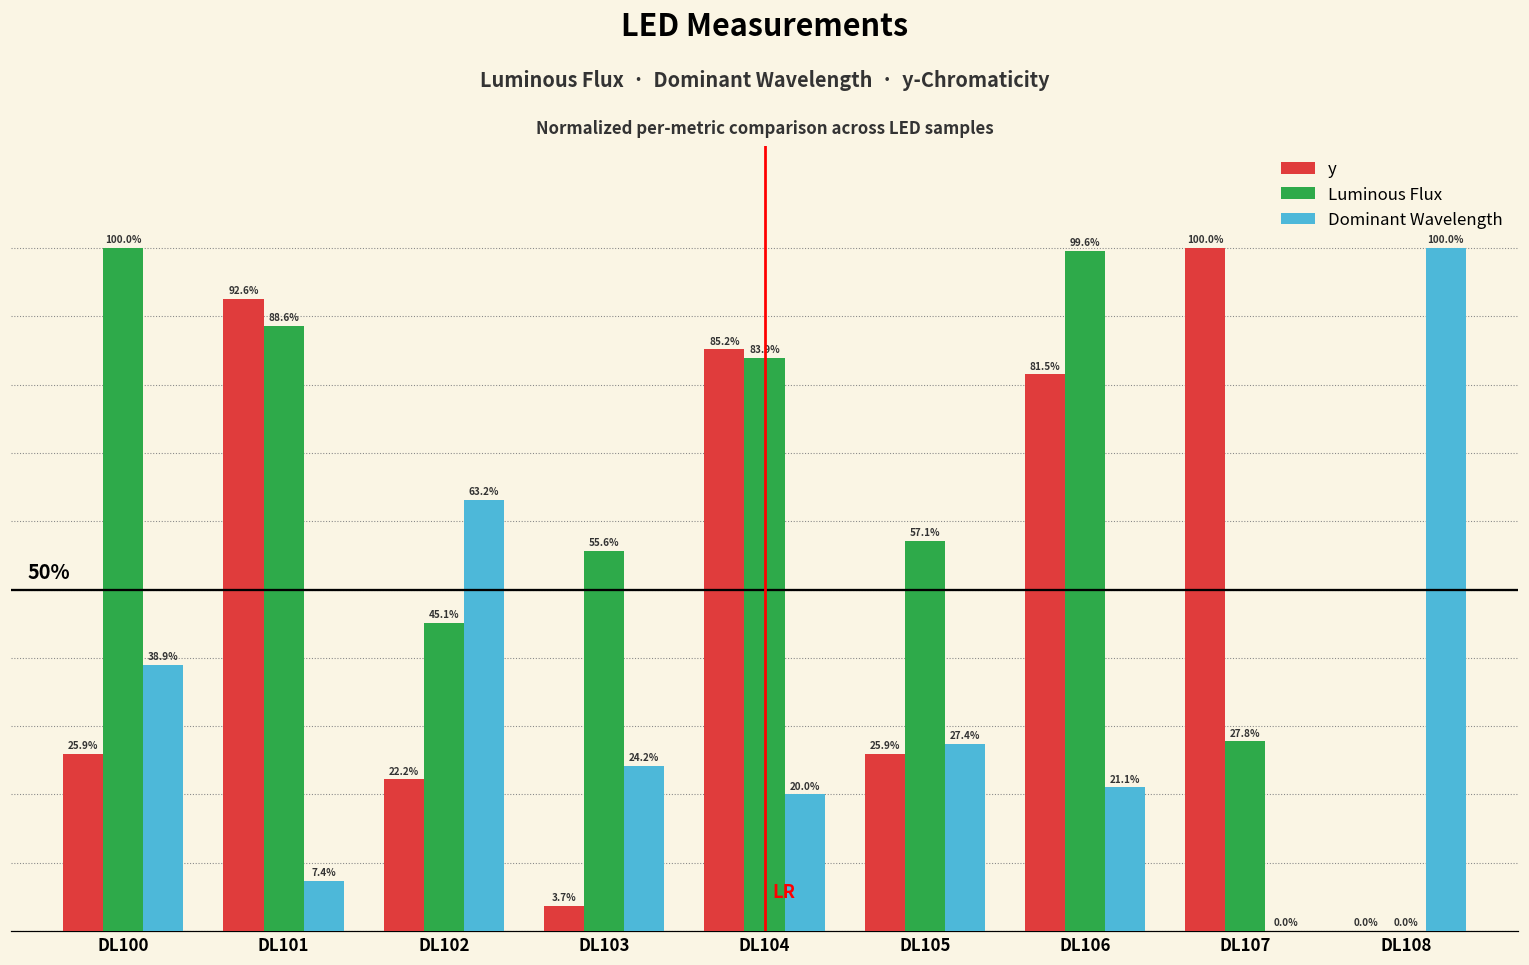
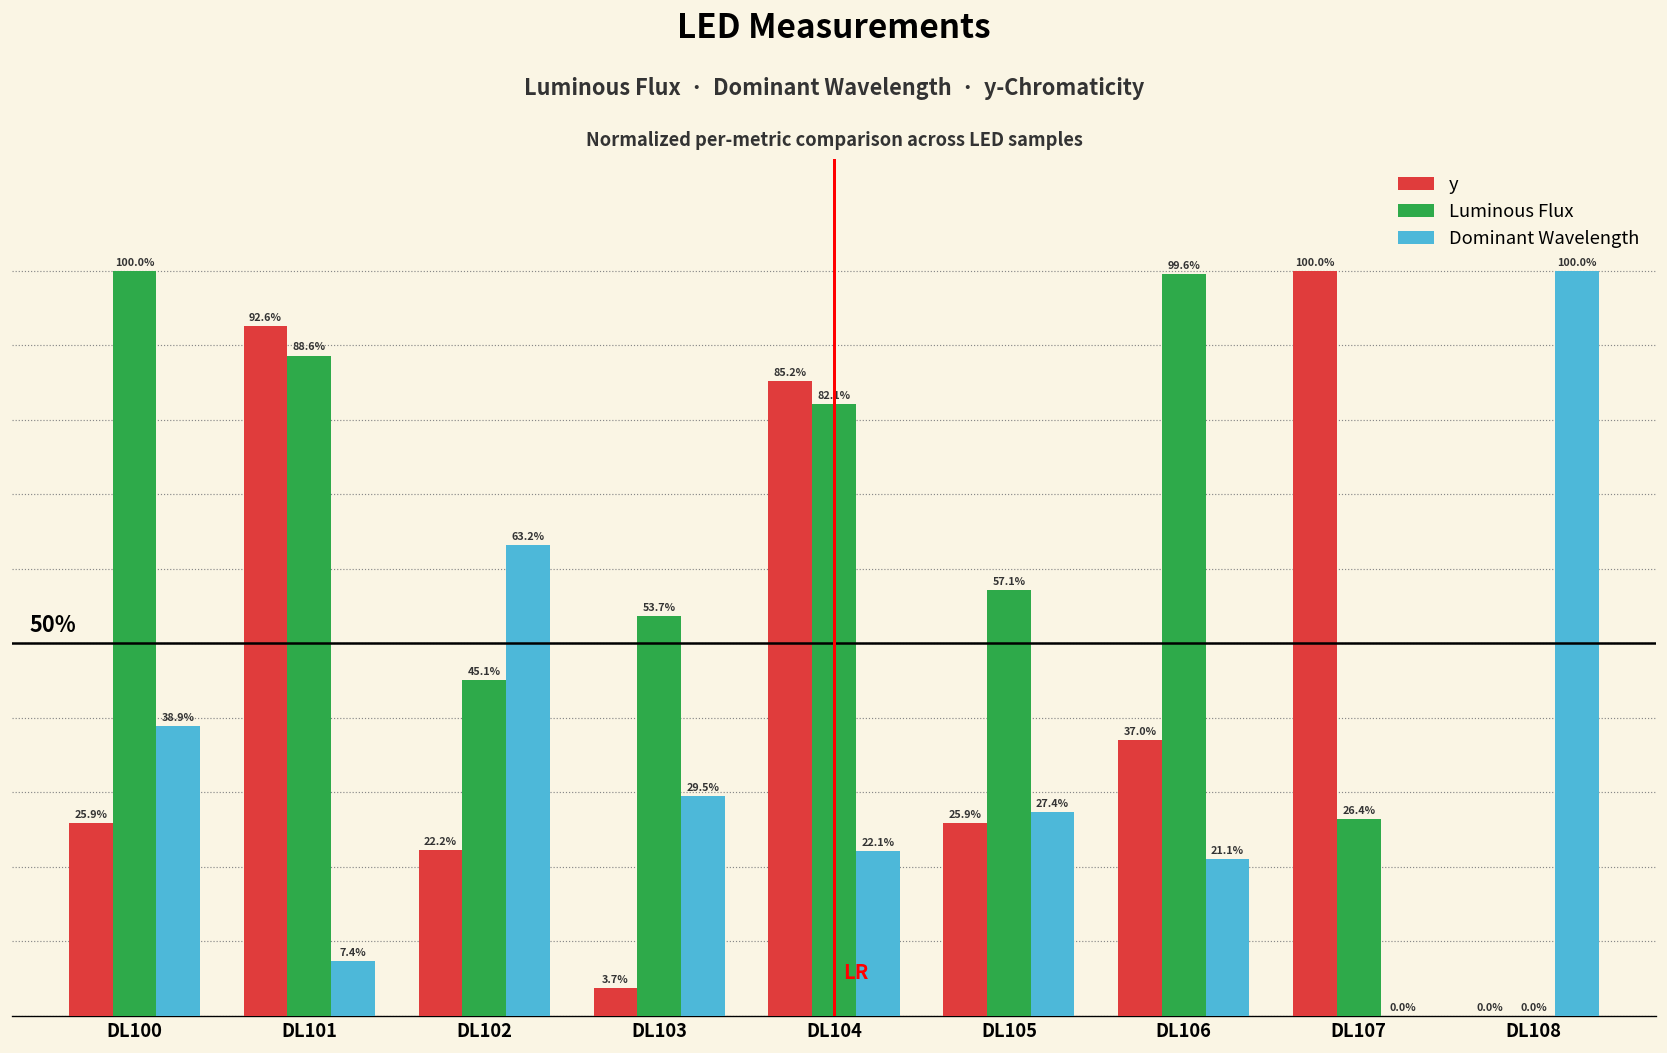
  {
    "y": {
      "DL100": "25.9%",
      "DL101": "92.6%",
      "DL102": "22.2%",
      "DL103": "3.7%",
      "DL104": "85.2%",
      "DL105": "25.9%",
-     "DL106": "81.5%",
+     "DL106": "37.0%",
      "DL107": "100.0%",
      "DL108": "0.0%"
    },
    "Luminous Flux": {
      "DL100": "100.0%",
      "DL101": "88.6%",
      "DL102": "45.1%",
-     "DL103": "55.6%",
-     "DL104": "83.9%",
+     "DL103": "53.7%",
+     "DL104": "82.1%",
      "DL105": "57.1%",
      "DL106": "99.6%",
-     "DL107": "27.8%",
+     "DL107": "26.4%",
      "DL108": "0.0%"
    },
    "Dominant Wavelength": {
      "DL100": "38.9%",
      "DL101": "7.4%",
      "DL102": "63.2%",
-     "DL103": "24.2%",
-     "DL104": "20.0%",
+     "DL103": "29.5%",
+     "DL104": "22.1%",
      "DL105": "27.4%",
      "DL106": "21.1%",
      "DL107": "0.0%",
      "DL108": "100.0%"
    }
  }
